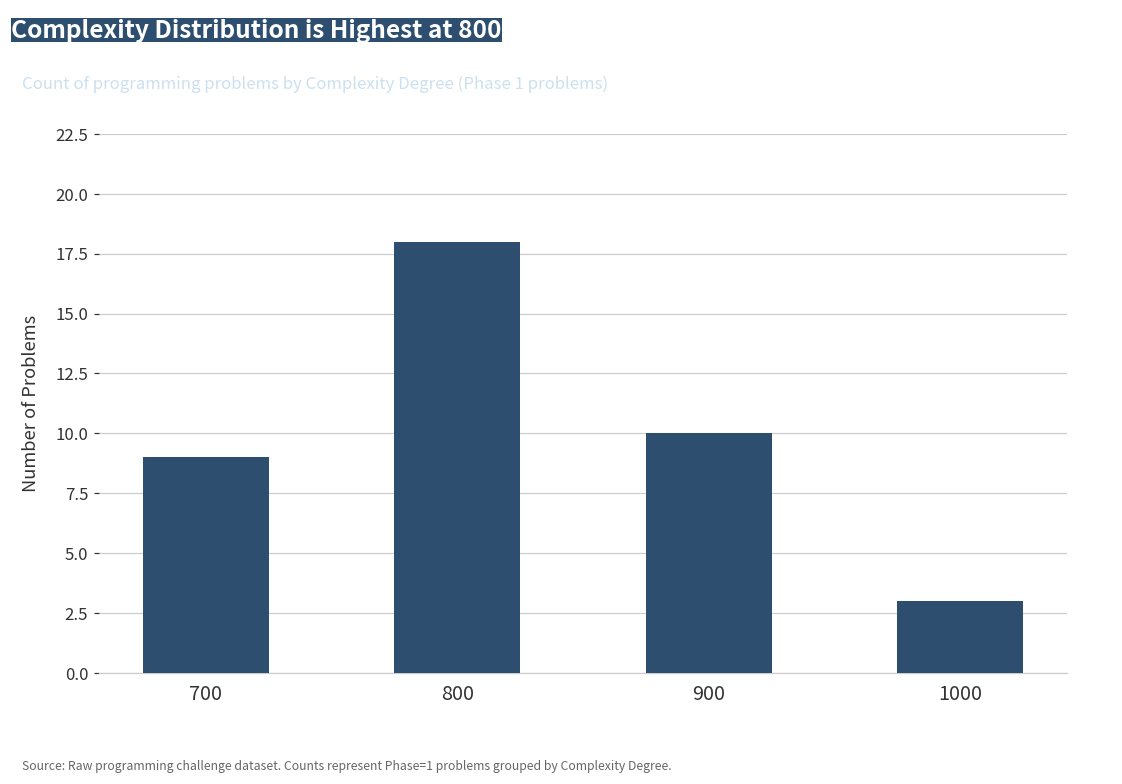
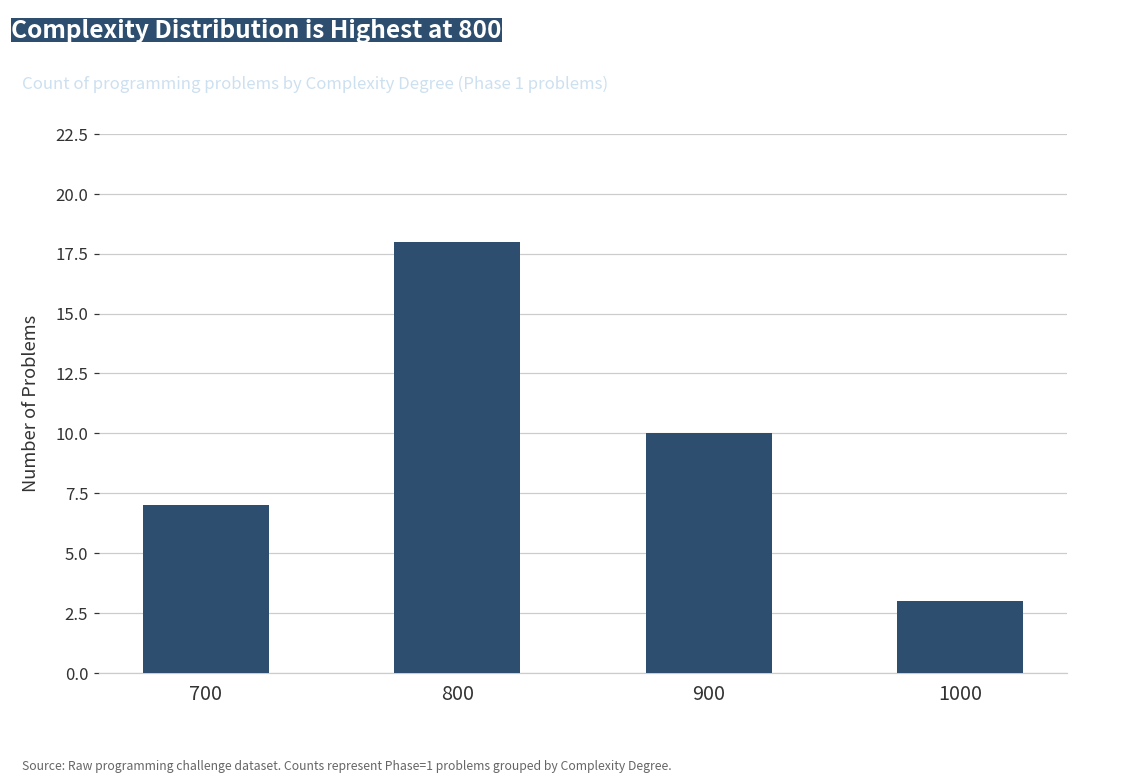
  {
-   "700": 9,
+   "700": 7,
    "800": 18,
    "900": 10,
    "1000": 3
  }
